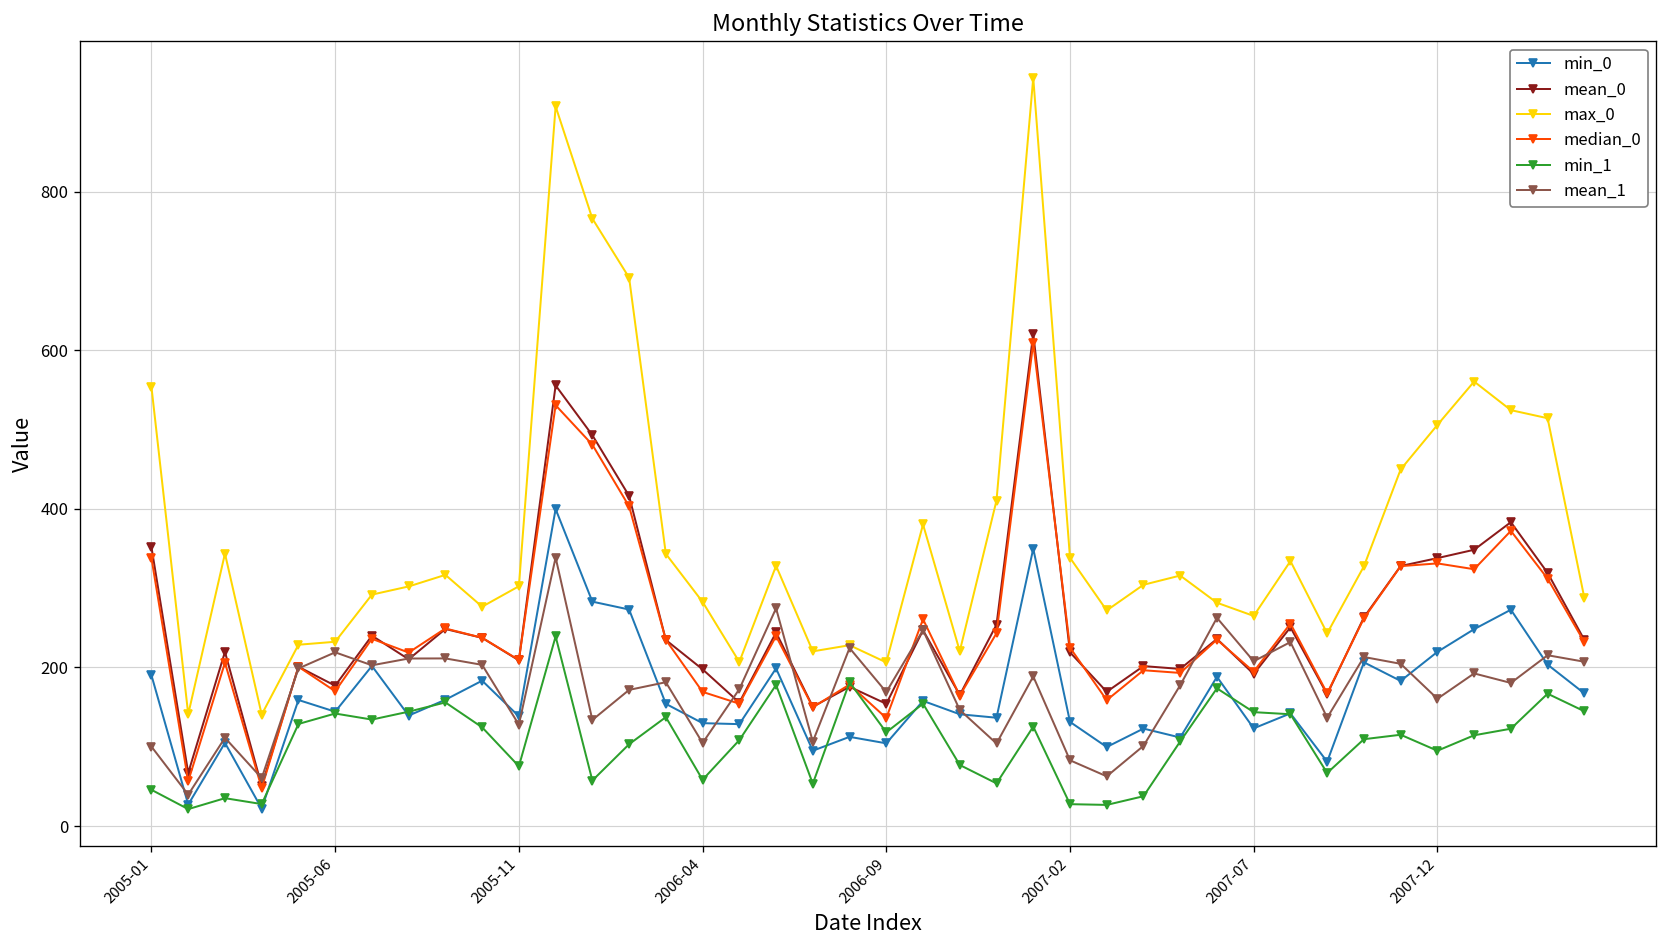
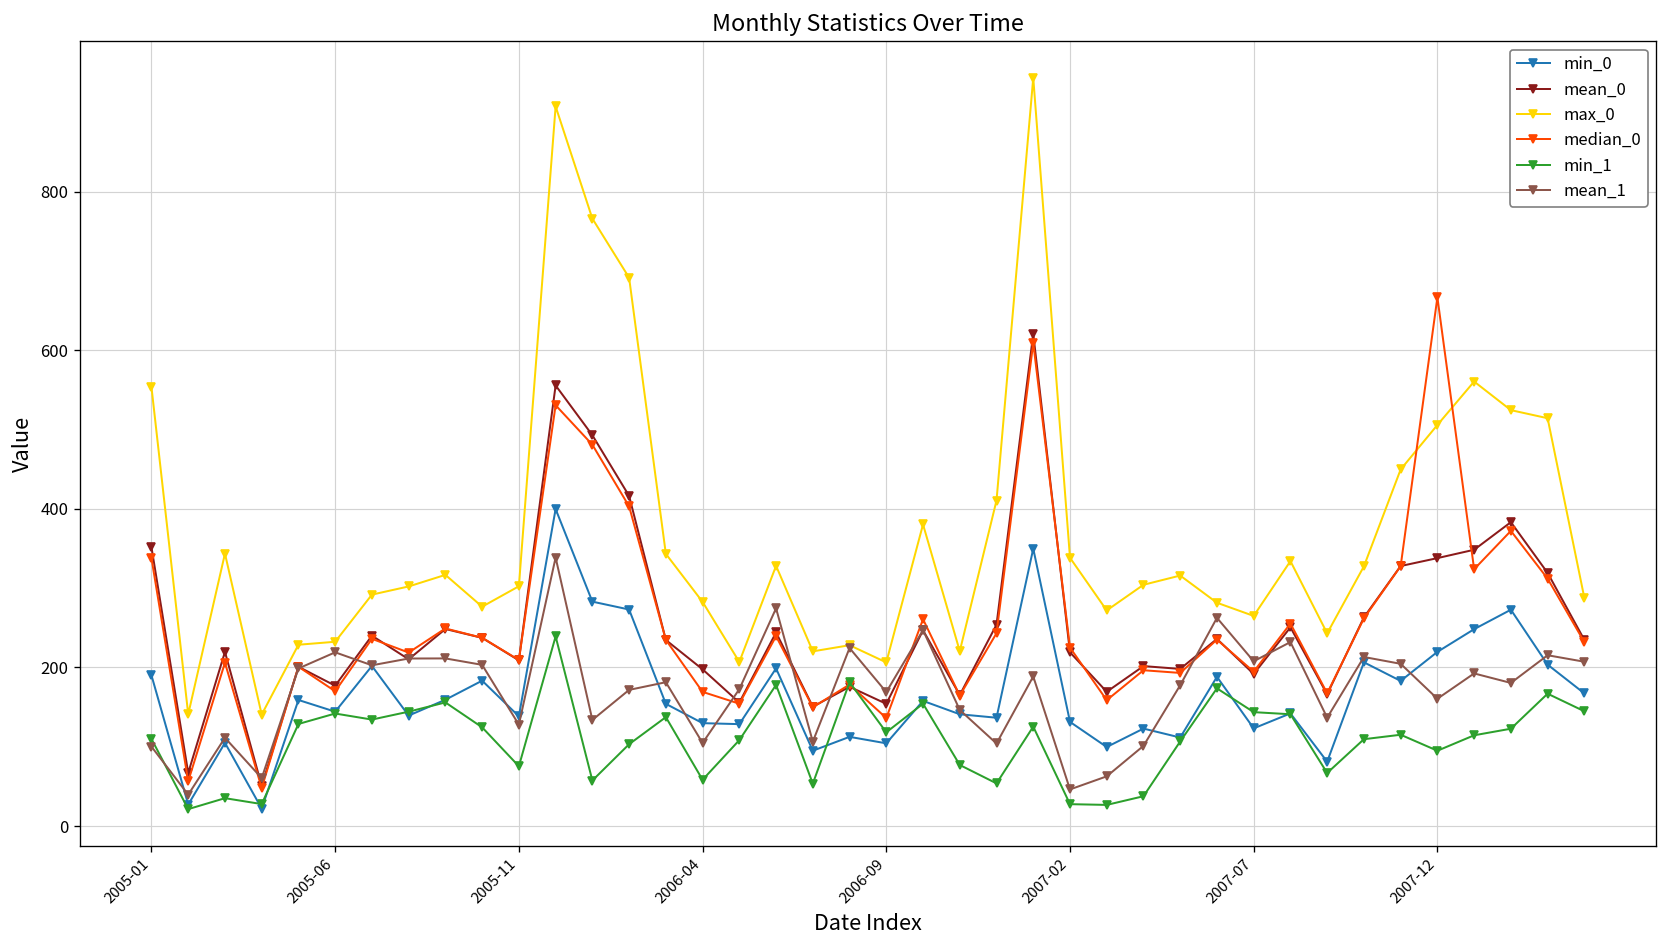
  {
    "min_0": {
      "2005-01": 190,
      "2005-11": 140,
      "2006-04": 130,
      "2006-09": 100,
      "2007-02": 130,
      "2007-07": 120,
      "2007-12": 220
    },
    "mean_0": {
      "2005-01": 350,
      "2005-06": 180,
      "2006-04": 200,
      "2006-09": 150,
      "2007-02": 220,
      "2007-12": 340
    },
    "max_0": {
      "2005-01": 550,
      "2005-06": 230,
      "2005-11": 300,
      "2006-04": 280,
      "2006-09": 210,
      "2007-02": 340,
      "2007-07": 260,
      "2007-12": 510
    },
    "median_0": {
      "2005-01": 340,
      "2005-06": 170,
      "2006-04": 170,
      "2006-09": 140,
      "2007-02": 230,
-     "2007-12": 330
+     "2007-12": 670
    },
    "min_1": {
-     "2005-01": 50,
+     "2005-01": 110,
      "2005-11": 80,
      "2006-04": 60,
      "2006-09": 120,
      "2007-02": 30,
      "2007-07": 140,
      "2007-12": 90
    },
    "mean_1": {
      "2005-01": 100,
      "2005-06": 220,
      "2005-11": 130,
      "2006-04": 100,
      "2006-09": 170,
-     "2007-02": 80,
+     "2007-02": 50,
      "2007-07": 210,
      "2007-12": 160
    }
  }
